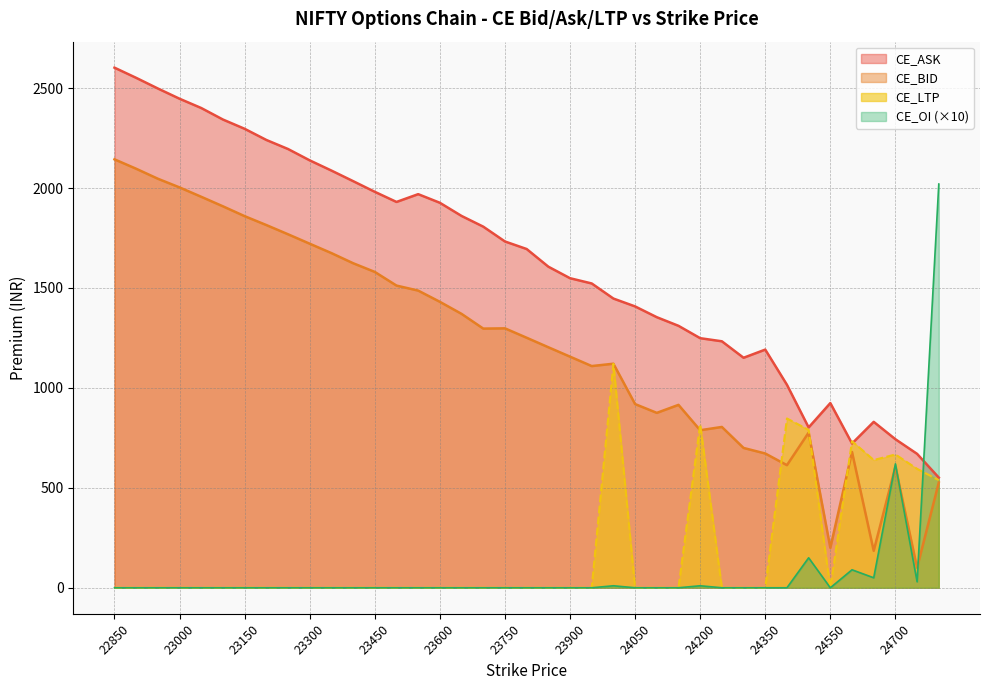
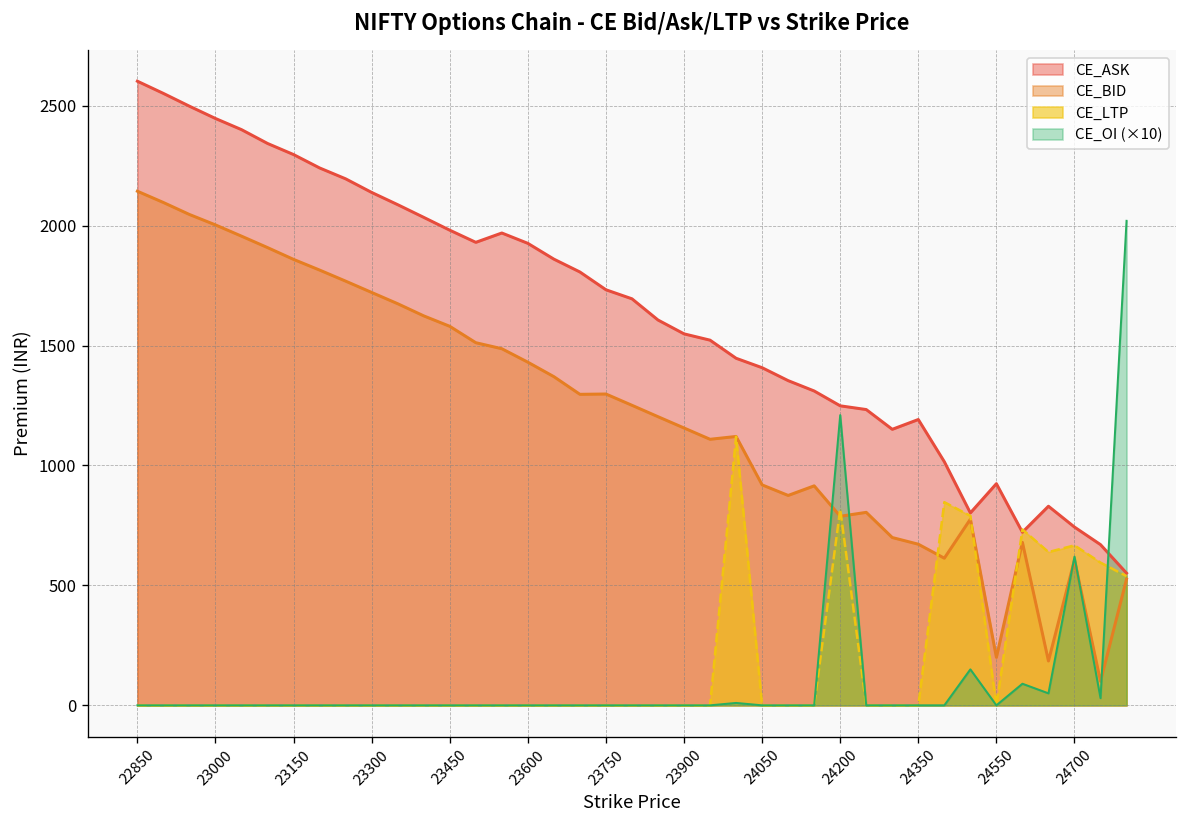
  {
    "CE_LTP": {
      "24200": 820,
      "24700": 670
    },
    "CE_OI (×10)": {
-     "24200": 10,
+     "24200": 1210,
      "24700": 620
    }
  }
